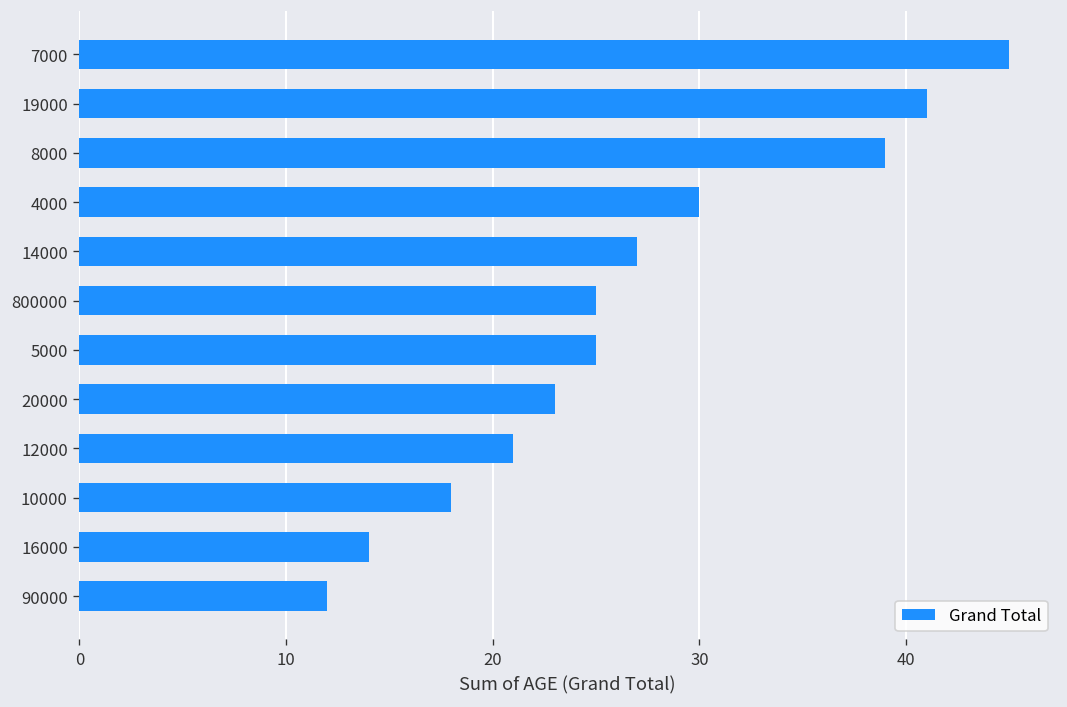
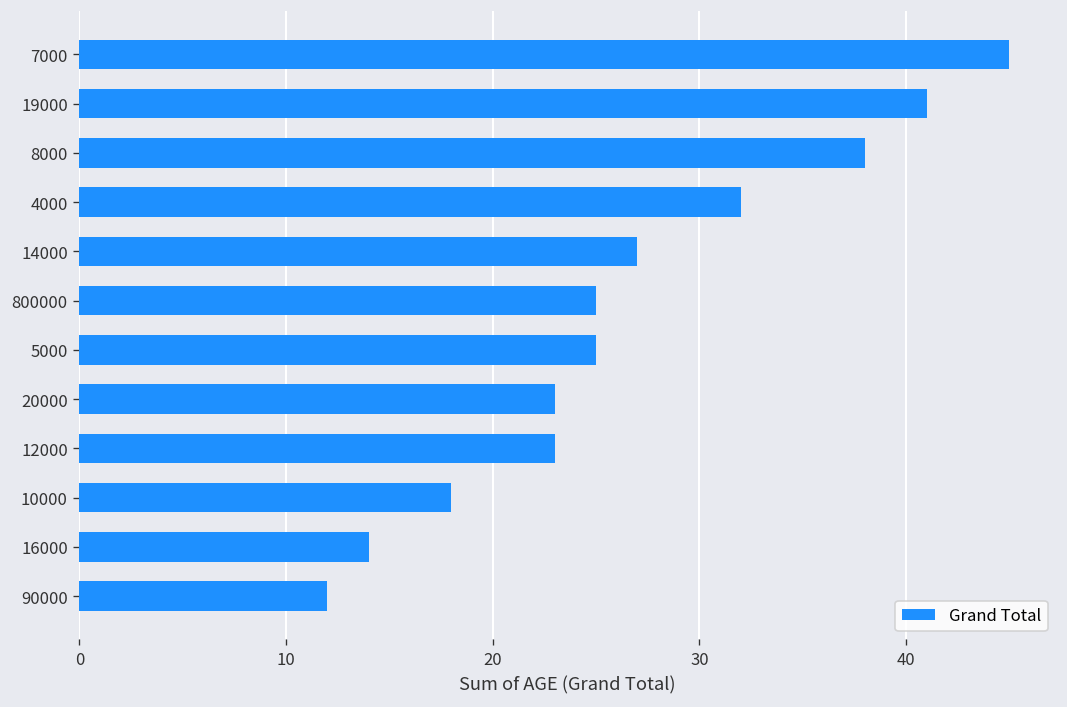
  {
    "7000": 45,
    "19000": 41,
-   "8000": 39,
-   "4000": 30,
+   "8000": 38,
+   "4000": 32,
    "14000": 27,
    "800000": 25,
    "5000": 25,
    "20000": 23,
-   "12000": 21,
+   "12000": 23,
    "10000": 18,
    "16000": 14,
    "90000": 12
  }
